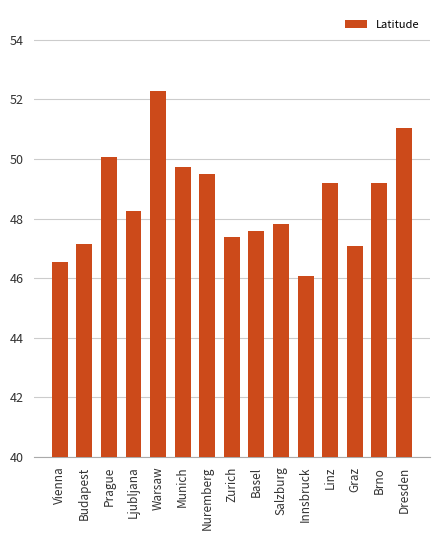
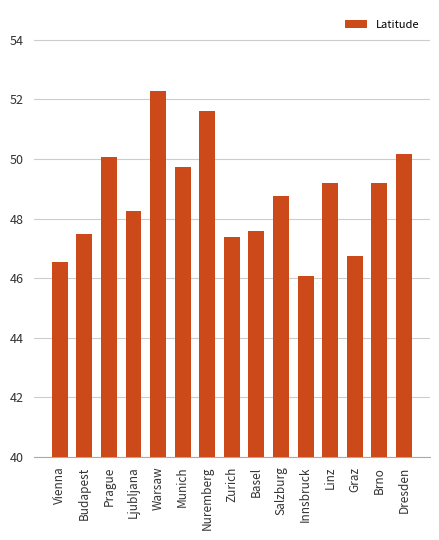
  {
    "Vienna": 46.6,
-   "Budapest": 47.1,
+   "Budapest": 47.5,
    "Prague": 50.1,
    "Ljubljana": 48.2,
    "Warsaw": 52.3,
    "Munich": 49.7,
-   "Nuremberg": 49.5,
+   "Nuremberg": 51.6,
    "Zurich": 47.4,
    "Basel": 47.6,
-   "Salzburg": 47.8,
+   "Salzburg": 48.8,
    "Innsbruck": 46.1,
    "Linz": 49.2,
-   "Graz": 47.1,
+   "Graz": 46.8,
    "Brno": 49.2,
-   "Dresden": 51.0
+   "Dresden": 50.2
  }
